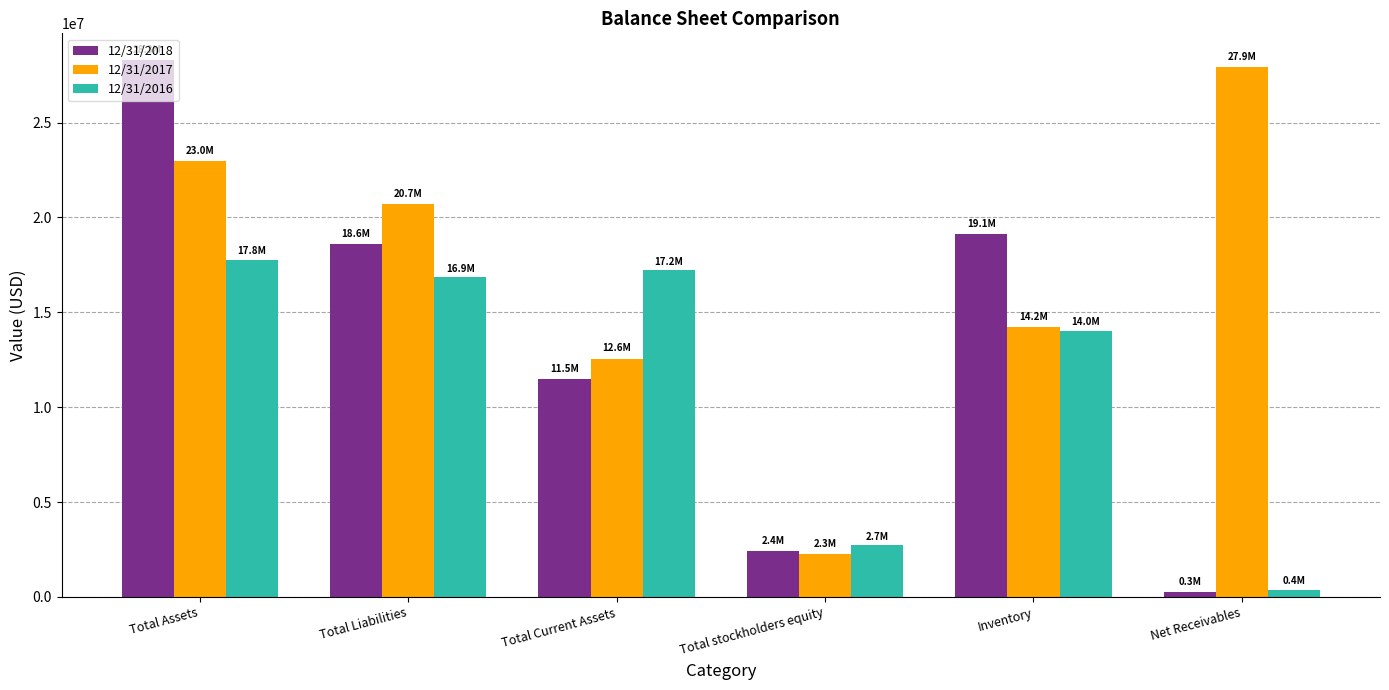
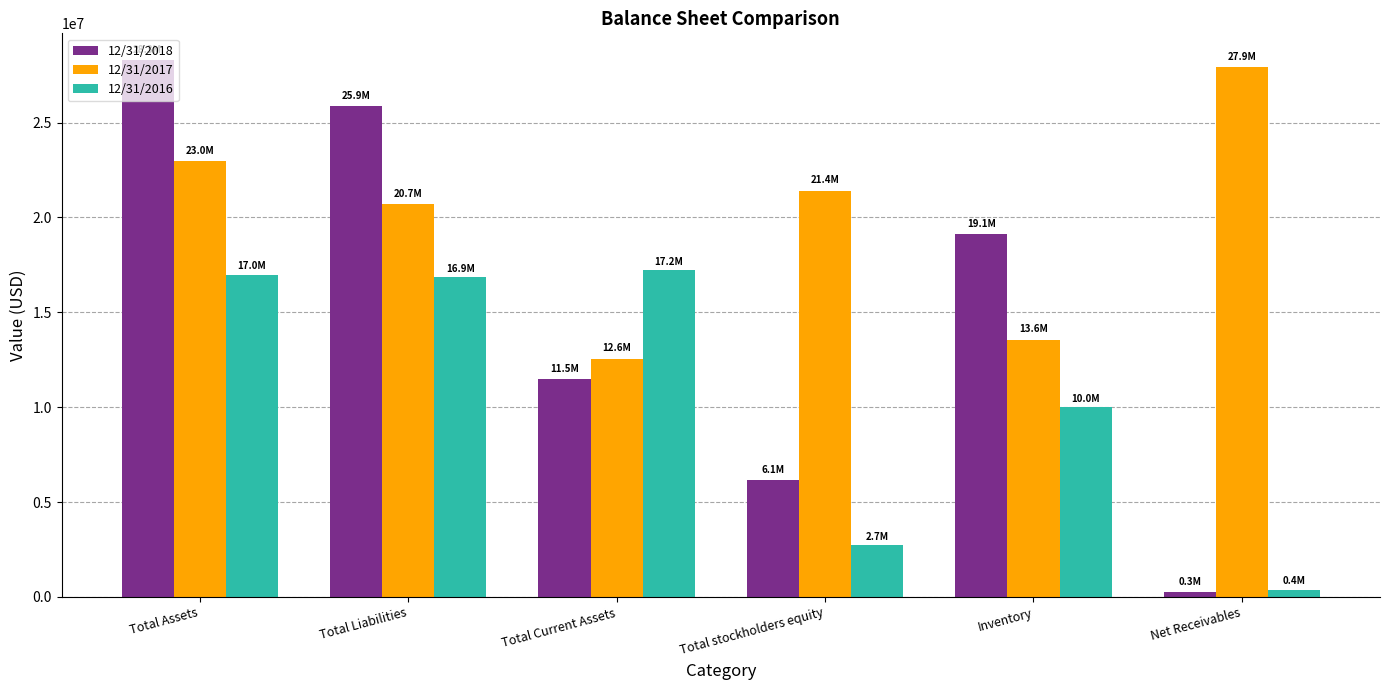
  {
    "12/31/2018": {
-     "Total Liabilities": "18.6M",
+     "Total Liabilities": "25.9M",
      "Total Current Assets": "11.5M",
-     "Total stockholders equity": "2.4M",
+     "Total stockholders equity": "6.1M",
      "Inventory": "19.1M",
      "Net Receivables": "0.3M"
    },
    "12/31/2017": {
      "Total Assets": "23.0M",
      "Total Liabilities": "20.7M",
      "Total Current Assets": "12.6M",
-     "Total stockholders equity": "2.3M",
-     "Inventory": "14.2M",
+     "Total stockholders equity": "21.4M",
+     "Inventory": "13.6M",
      "Net Receivables": "27.9M"
    },
    "12/31/2016": {
-     "Total Assets": "17.8M",
+     "Total Assets": "17.0M",
      "Total Liabilities": "16.9M",
      "Total Current Assets": "17.2M",
      "Total stockholders equity": "2.7M",
-     "Inventory": "14.0M",
+     "Inventory": "10.0M",
      "Net Receivables": "0.4M"
    }
  }
